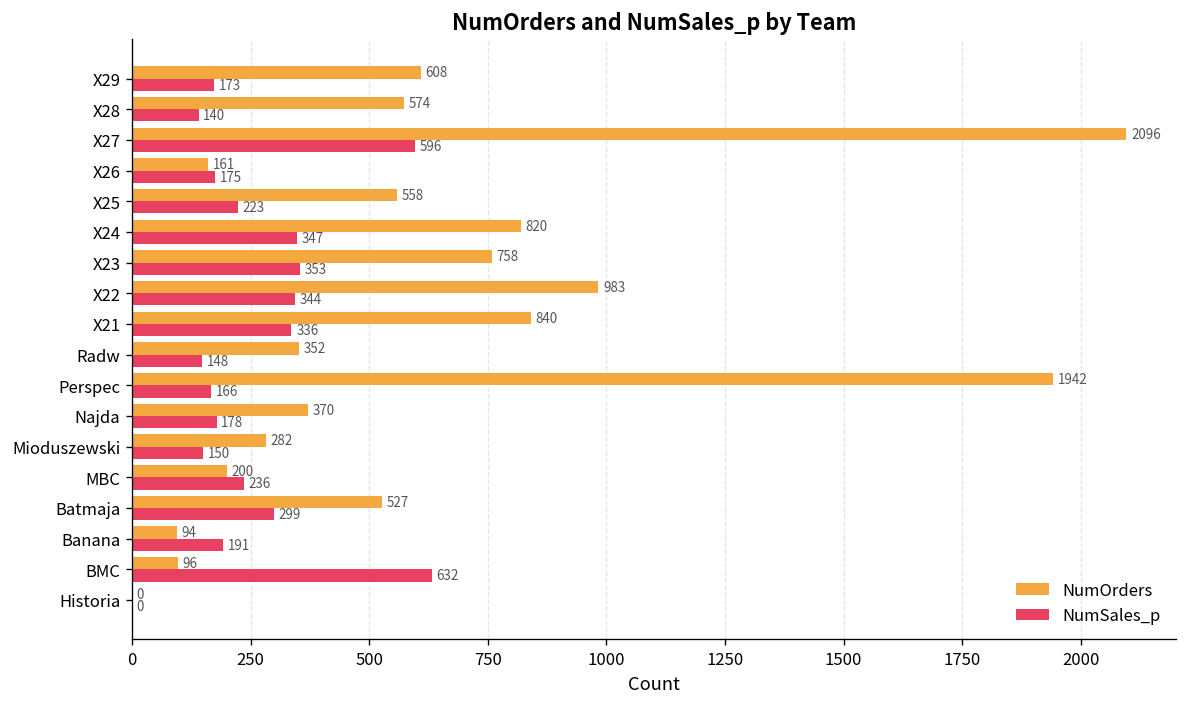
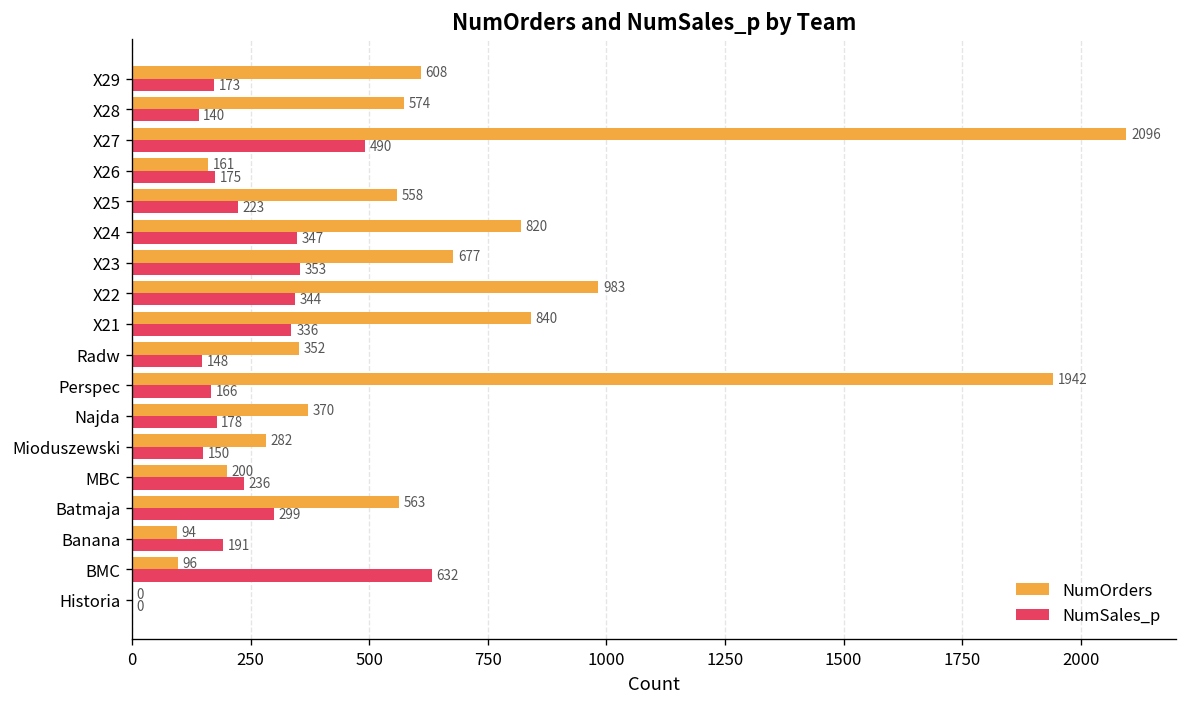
  {
    "NumOrders": {
      "X29": 608,
      "X28": 574,
      "X27": 2096,
      "X26": 161,
      "X25": 558,
      "X24": 820,
-     "X23": 758,
+     "X23": 677,
      "X22": 983,
      "X21": 840,
      "Radw": 352,
      "Perspec": 1942,
      "Najda": 370,
      "Mioduszewski": 282,
      "MBC": 200,
-     "Batmaja": 527,
+     "Batmaja": 563,
      "Banana": 94,
      "BMC": 96,
      "Historia": 0
    },
    "NumSales_p": {
      "X29": 173,
      "X28": 140,
-     "X27": 596,
+     "X27": 490,
      "X26": 175,
      "X25": 223,
      "X24": 347,
      "X23": 353,
      "X22": 344,
      "X21": 336,
      "Radw": 148,
      "Perspec": 166,
      "Najda": 178,
      "Mioduszewski": 150,
      "MBC": 236,
      "Batmaja": 299,
      "Banana": 191,
      "BMC": 632,
      "Historia": 0
    }
  }
